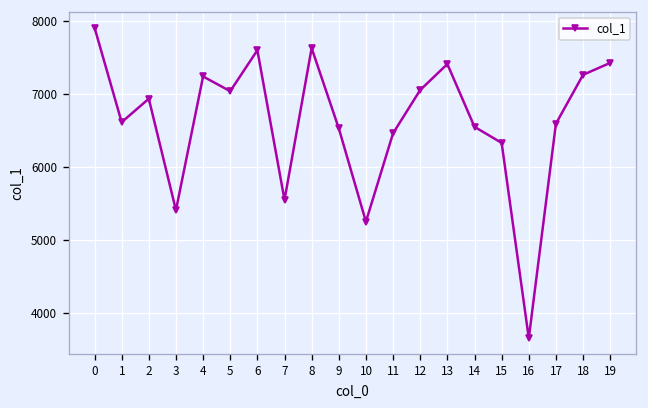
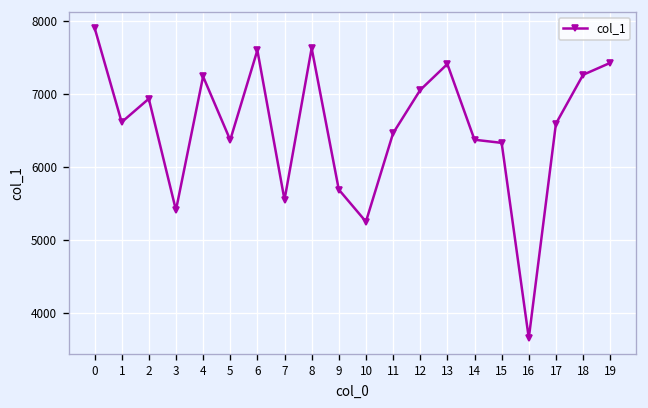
  {
    "0": 7900,
    "1": 6600,
    "2": 6900,
    "3": 5400,
    "4": 7200,
-   "5": 7000,
+   "5": 6400,
    "6": 7600,
    "7": 5600,
    "8": 7600,
-   "9": 6500,
+   "9": 5700,
    "10": 5300,
    "11": 6500,
    "12": 7100,
    "13": 7400,
-   "14": 6600,
+   "14": 6400,
    "15": 6300,
    "16": 3700,
    "17": 6600,
    "18": 7300,
    "19": 7400
  }
